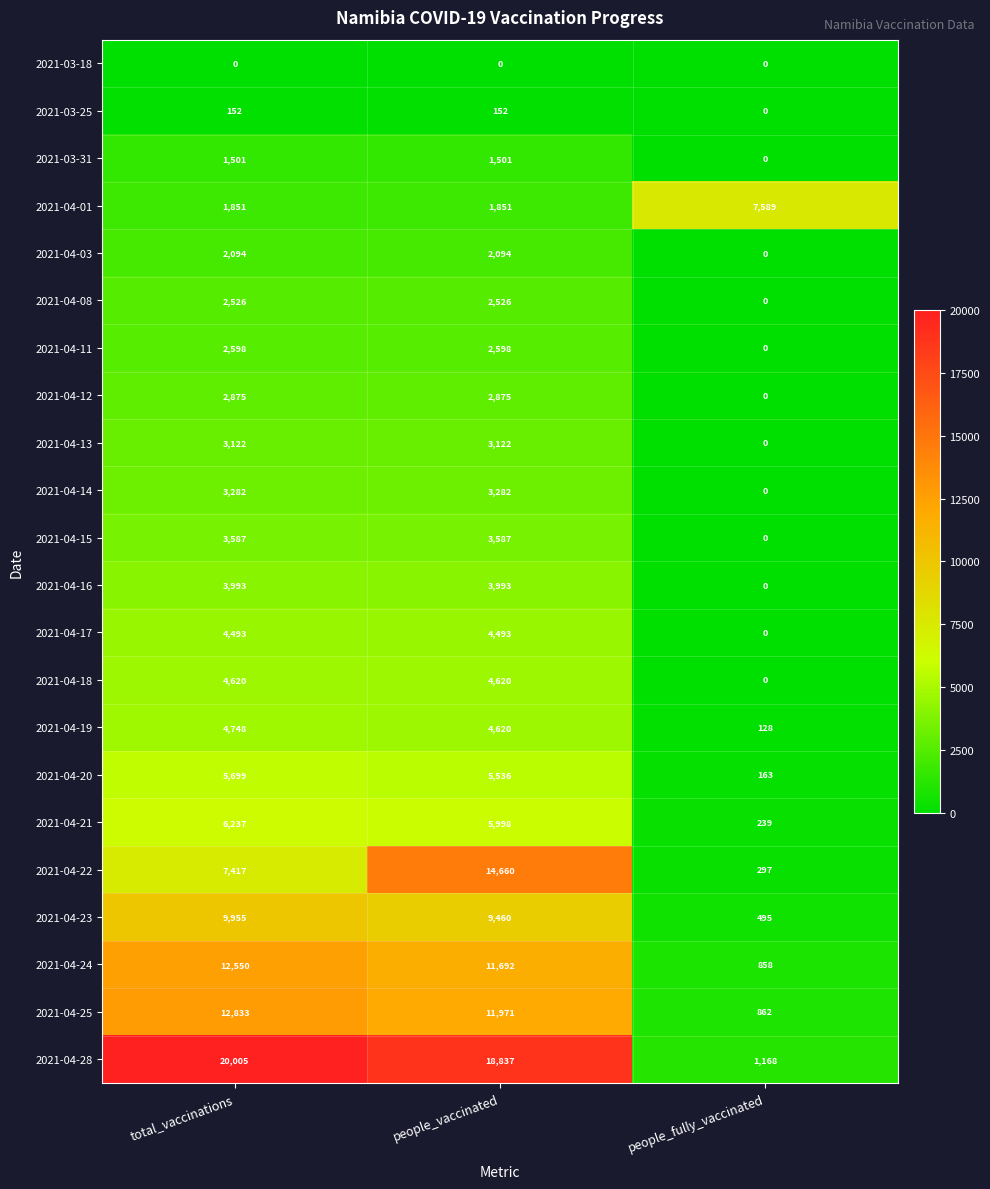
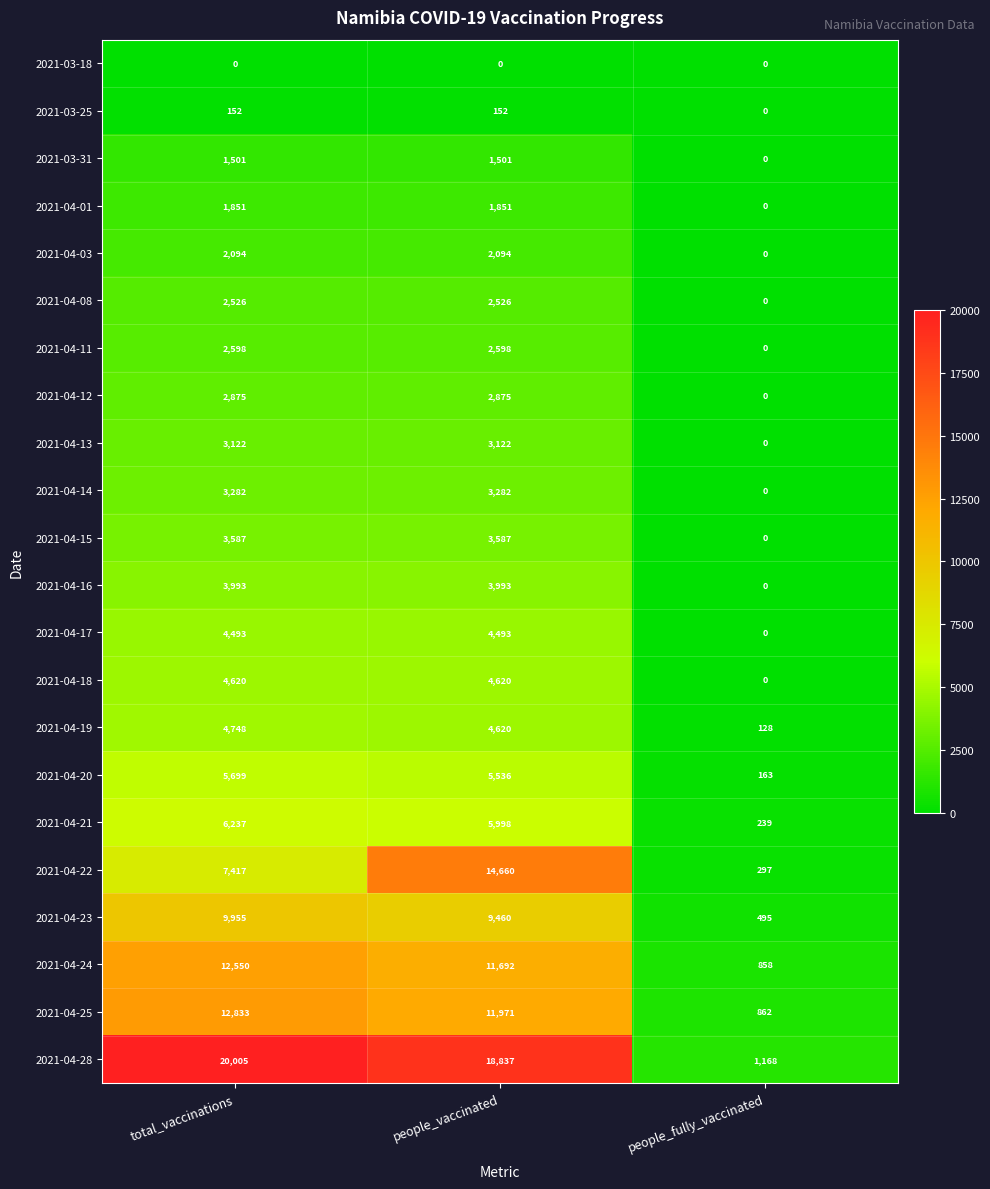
  {
    "2021-03-18": {
      "total_vaccinations": "0",
      "people_vaccinated": "0",
      "people_fully_vaccinated": "0"
    },
    "2021-03-25": {
      "total_vaccinations": "152",
      "people_vaccinated": "152",
      "people_fully_vaccinated": "0"
    },
    "2021-03-31": {
      "total_vaccinations": "1,501",
      "people_vaccinated": "1,501",
      "people_fully_vaccinated": "0"
    },
    "2021-04-01": {
      "total_vaccinations": "1,851",
      "people_vaccinated": "1,851",
-     "people_fully_vaccinated": "7,589"
+     "people_fully_vaccinated": "0"
    },
    "2021-04-03": {
      "total_vaccinations": "2,094",
      "people_vaccinated": "2,094",
      "people_fully_vaccinated": "0"
    },
    "2021-04-08": {
      "total_vaccinations": "2,526",
      "people_vaccinated": "2,526",
      "people_fully_vaccinated": "0"
    },
    "2021-04-11": {
      "total_vaccinations": "2,598",
      "people_vaccinated": "2,598",
      "people_fully_vaccinated": "0"
    },
    "2021-04-12": {
      "total_vaccinations": "2,875",
      "people_vaccinated": "2,875",
      "people_fully_vaccinated": "0"
    },
    "2021-04-13": {
      "total_vaccinations": "3,122",
      "people_vaccinated": "3,122",
      "people_fully_vaccinated": "0"
    },
    "2021-04-14": {
      "total_vaccinations": "3,282",
      "people_vaccinated": "3,282",
      "people_fully_vaccinated": "0"
    },
    "2021-04-15": {
      "total_vaccinations": "3,587",
      "people_vaccinated": "3,587",
      "people_fully_vaccinated": "0"
    },
    "2021-04-16": {
      "total_vaccinations": "3,993",
      "people_vaccinated": "3,993",
      "people_fully_vaccinated": "0"
    },
    "2021-04-17": {
      "total_vaccinations": "4,493",
      "people_vaccinated": "4,493",
      "people_fully_vaccinated": "0"
    },
    "2021-04-18": {
      "total_vaccinations": "4,620",
      "people_vaccinated": "4,620",
      "people_fully_vaccinated": "0"
    },
    "2021-04-19": {
      "total_vaccinations": "4,748",
      "people_vaccinated": "4,620",
      "people_fully_vaccinated": "128"
    },
    "2021-04-20": {
      "total_vaccinations": "5,699",
      "people_vaccinated": "5,536",
      "people_fully_vaccinated": "163"
    },
    "2021-04-21": {
      "total_vaccinations": "6,237",
      "people_vaccinated": "5,998",
      "people_fully_vaccinated": "239"
    },
    "2021-04-22": {
      "total_vaccinations": "7,417",
      "people_vaccinated": "14,660",
      "people_fully_vaccinated": "297"
    },
    "2021-04-23": {
      "total_vaccinations": "9,955",
      "people_vaccinated": "9,460",
      "people_fully_vaccinated": "495"
    },
    "2021-04-24": {
      "total_vaccinations": "12,550",
      "people_vaccinated": "11,692",
      "people_fully_vaccinated": "858"
    },
    "2021-04-25": {
      "total_vaccinations": "12,833",
      "people_vaccinated": "11,971",
      "people_fully_vaccinated": "862"
    },
    "2021-04-28": {
      "total_vaccinations": "20,005",
      "people_vaccinated": "18,837",
      "people_fully_vaccinated": "1,168"
    }
  }
